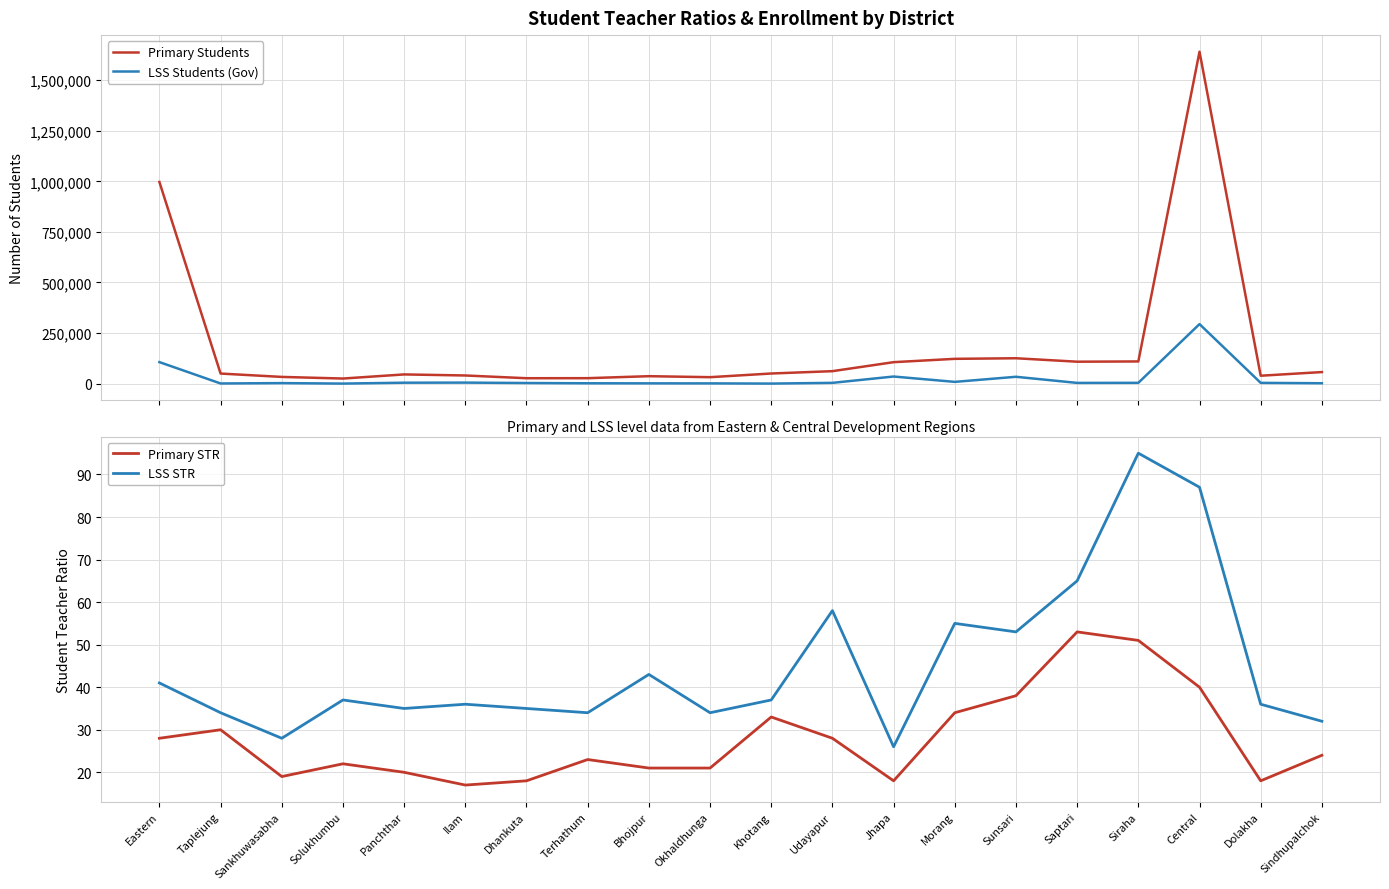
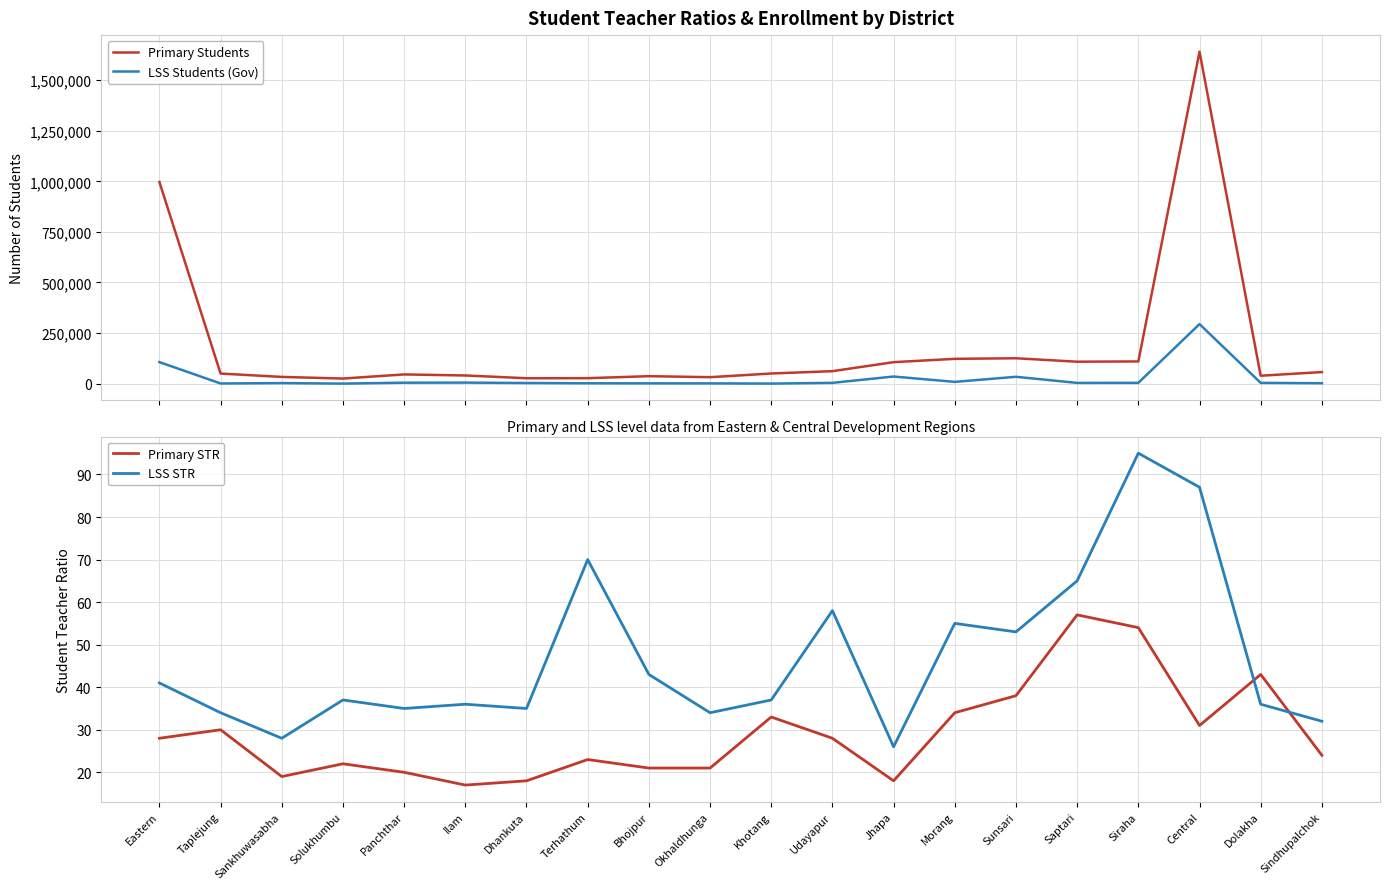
  {
    "Primary and LSS level data from Eastern & Central Development Regions": {
      "Primary STR": {
        "Eastern": 28,
        "Taplejung": 30,
        "Sankhuwasabha": 19,
        "Solukhumbu": 22,
        "Panchthar": 20,
        "Ilam": 17,
        "Dhankuta": 18,
        "Terhathum": 23,
        "Bhojpur": 21,
        "Okhaldhunga": 21,
        "Khotang": 33,
        "Udayapur": 28,
        "Jhapa": 18,
        "Morang": 34,
        "Sunsari": 38,
-       "Saptari": 53,
-       "Siraha": 51,
-       "Central": 40,
-       "Dolakha": 18,
+       "Saptari": 57,
+       "Siraha": 54,
+       "Central": 31,
+       "Dolakha": 43,
        "Sindhupalchok": 24
      },
      "LSS STR": {
        "Eastern": 41,
        "Taplejung": 34,
        "Sankhuwasabha": 28,
        "Solukhumbu": 37,
        "Panchthar": 35,
        "Ilam": 36,
        "Dhankuta": 35,
-       "Terhathum": 34,
+       "Terhathum": 70,
        "Bhojpur": 43,
        "Okhaldhunga": 34,
        "Khotang": 37,
        "Udayapur": 58,
        "Jhapa": 26,
        "Morang": 55,
        "Sunsari": 53,
        "Saptari": 65,
        "Siraha": 95,
        "Central": 87,
        "Dolakha": 36,
        "Sindhupalchok": 32
      }
    }
  }
